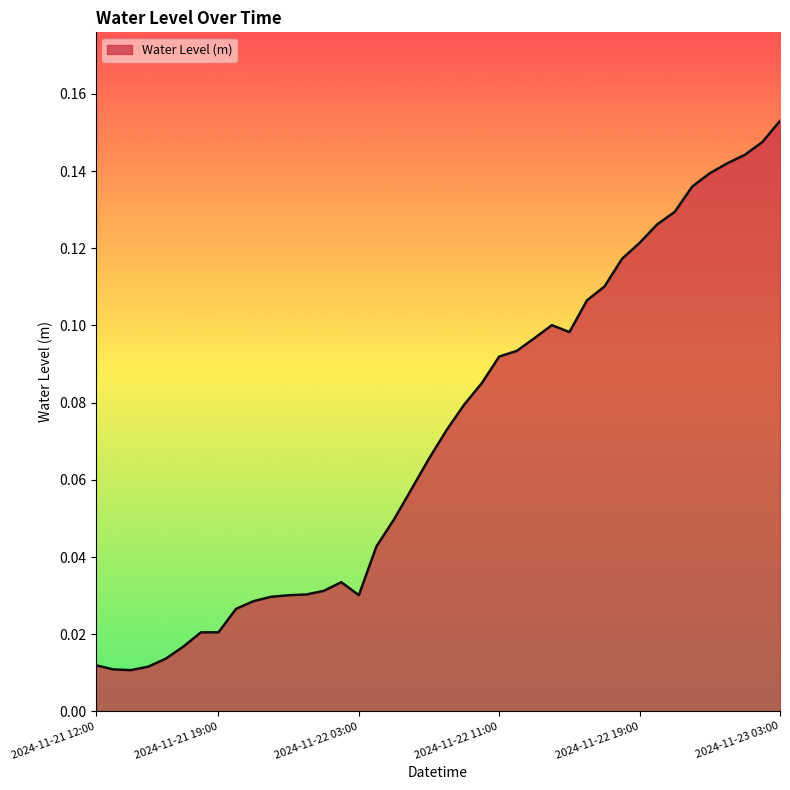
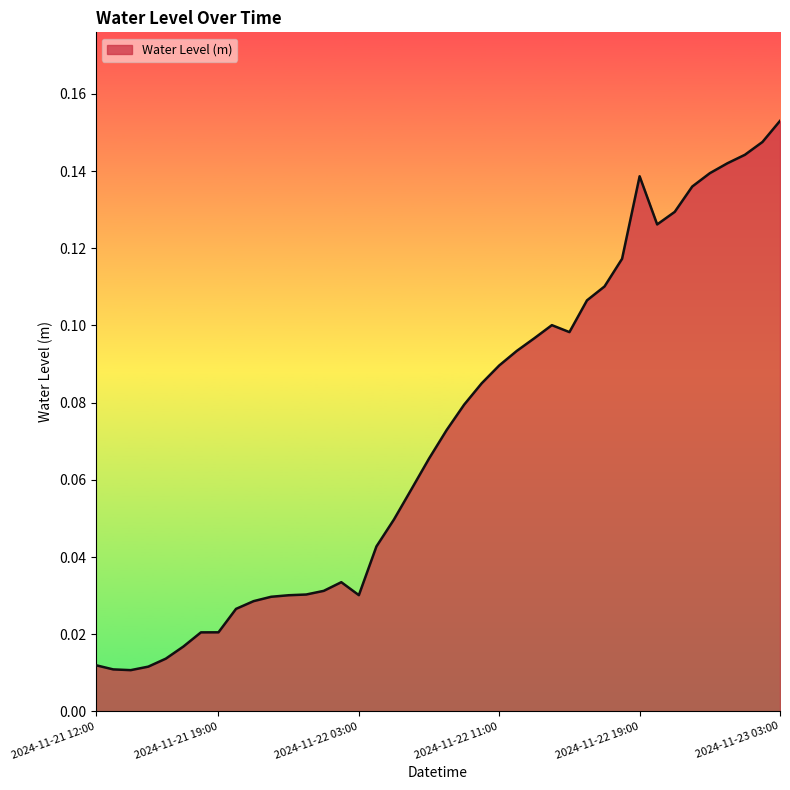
  {
    "2024-11-21 12:00": 0.012,
    "2024-11-21 19:00": 0.020,
    "2024-11-22 03:00": 0.030,
-   "2024-11-22 11:00": 0.092,
-   "2024-11-22 19:00": 0.121,
+   "2024-11-22 11:00": 0.090,
+   "2024-11-22 19:00": 0.139,
    "2024-11-23 03:00": 0.153
  }
